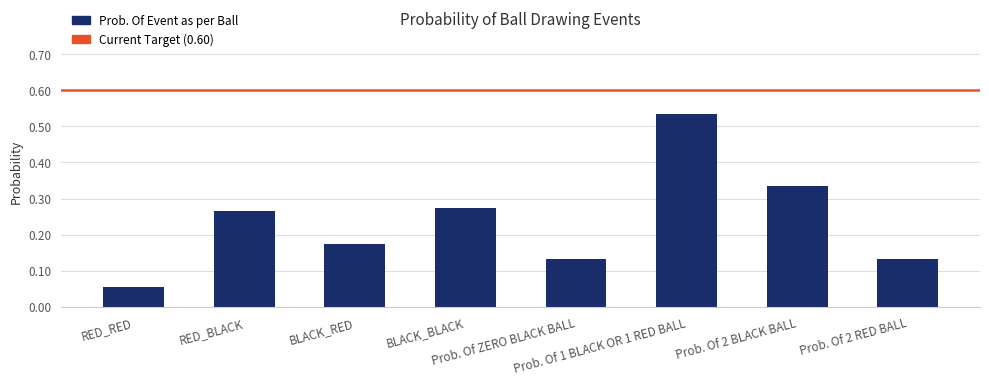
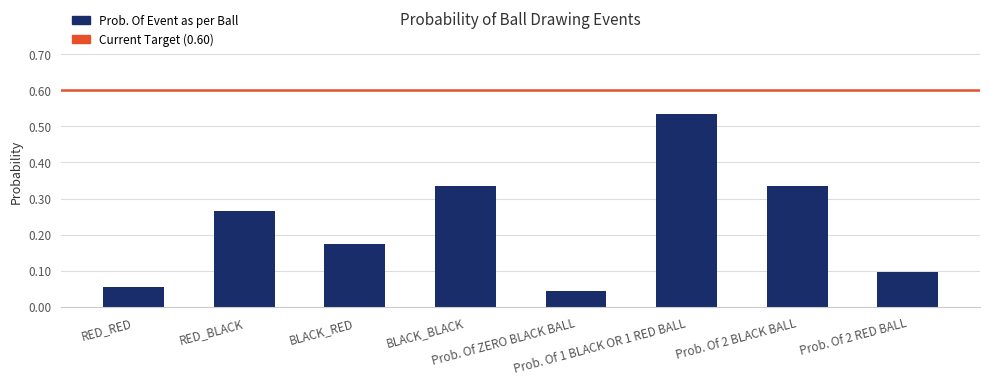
  {
    "RED_RED": 0.05,
    "RED_BLACK": 0.27,
    "BLACK_RED": 0.17,
-   "BLACK_BLACK": 0.28,
-   "Prob. Of ZERO BLACK BALL": 0.13,
+   "BLACK_BLACK": 0.33,
+   "Prob. Of ZERO BLACK BALL": 0.04,
    "Prob. Of 1 BLACK OR 1 RED BALL": 0.53,
    "Prob. Of 2 BLACK BALL": 0.33,
-   "Prob. Of 2 RED BALL": 0.13
+   "Prob. Of 2 RED BALL": 0.10
  }
